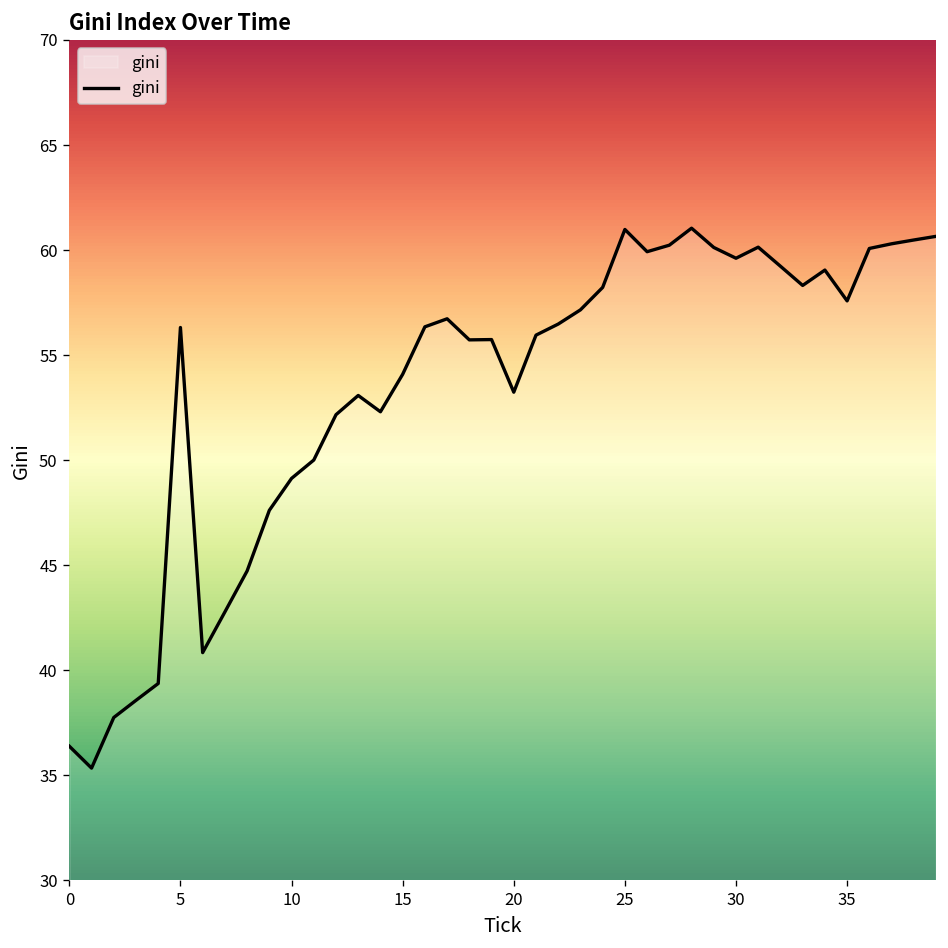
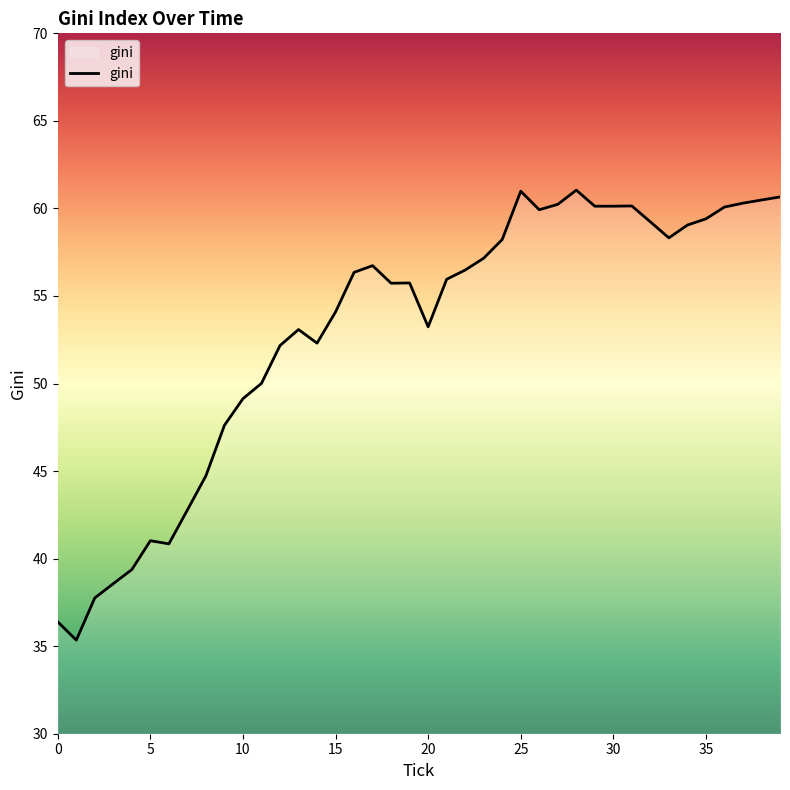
  {
    "0": 36.4,
-   "5": 56.3,
+   "5": 41.0,
    "10": 49.1,
    "15": 54.1,
    "20": 53.2,
    "25": 61.0,
-   "30": 59.6,
-   "35": 57.6
+   "30": 60.1,
+   "35": 59.4
  }
